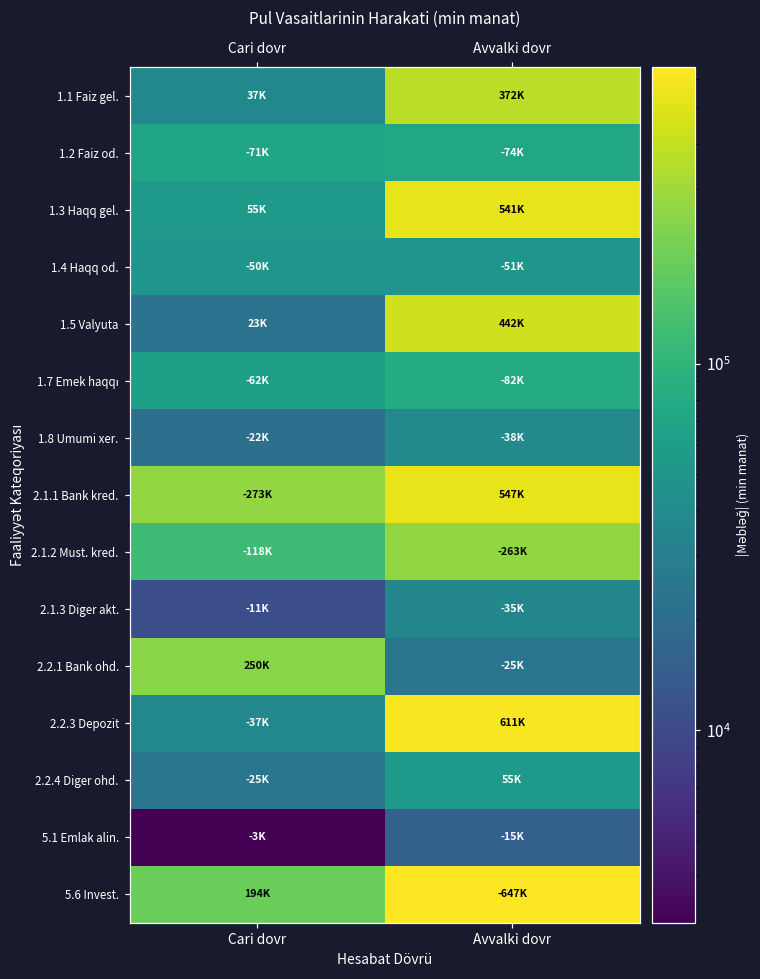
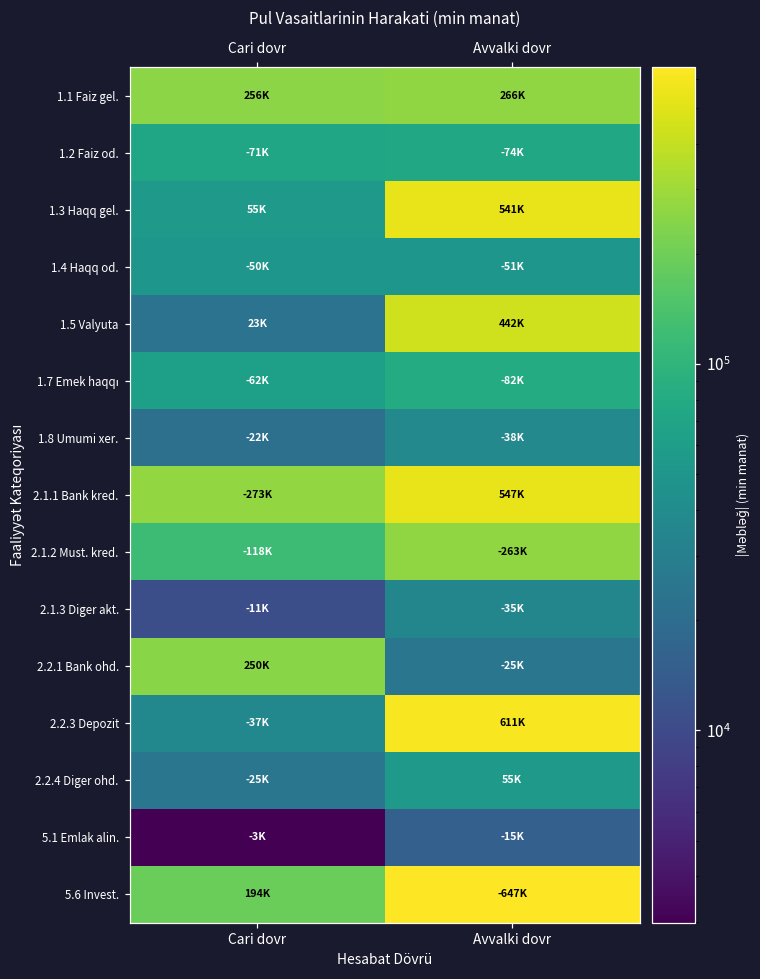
  {
    "1.1 Faiz gel.": {
-     "Cari dovr": "37K",
-     "Avvalki dovr": "372K"
+     "Cari dovr": "256K",
+     "Avvalki dovr": "266K"
    },
    "1.2 Faiz od.": {
      "Cari dovr": "-71K",
      "Avvalki dovr": "-74K"
    },
    "1.3 Haqq gel.": {
      "Cari dovr": "55K",
      "Avvalki dovr": "541K"
    },
    "1.4 Haqq od.": {
      "Cari dovr": "-50K",
      "Avvalki dovr": "-51K"
    },
    "1.5 Valyuta": {
      "Cari dovr": "23K",
      "Avvalki dovr": "442K"
    },
    "1.7 Emek haqqı": {
      "Cari dovr": "-62K",
      "Avvalki dovr": "-82K"
    },
    "1.8 Umumi xer.": {
      "Cari dovr": "-22K",
      "Avvalki dovr": "-38K"
    },
    "2.1.1 Bank kred.": {
      "Cari dovr": "-273K",
      "Avvalki dovr": "547K"
    },
    "2.1.2 Must. kred.": {
      "Cari dovr": "-118K",
      "Avvalki dovr": "-263K"
    },
    "2.1.3 Diger akt.": {
      "Cari dovr": "-11K",
      "Avvalki dovr": "-35K"
    },
    "2.2.1 Bank ohd.": {
      "Cari dovr": "250K",
      "Avvalki dovr": "-25K"
    },
    "2.2.3 Depozit": {
      "Cari dovr": "-37K",
      "Avvalki dovr": "611K"
    },
    "2.2.4 Diger ohd.": {
      "Cari dovr": "-25K",
      "Avvalki dovr": "55K"
    },
    "5.1 Emlak alin.": {
      "Cari dovr": "-3K",
      "Avvalki dovr": "-15K"
    },
    "5.6 Invest.": {
      "Cari dovr": "194K",
      "Avvalki dovr": "-647K"
    }
  }
